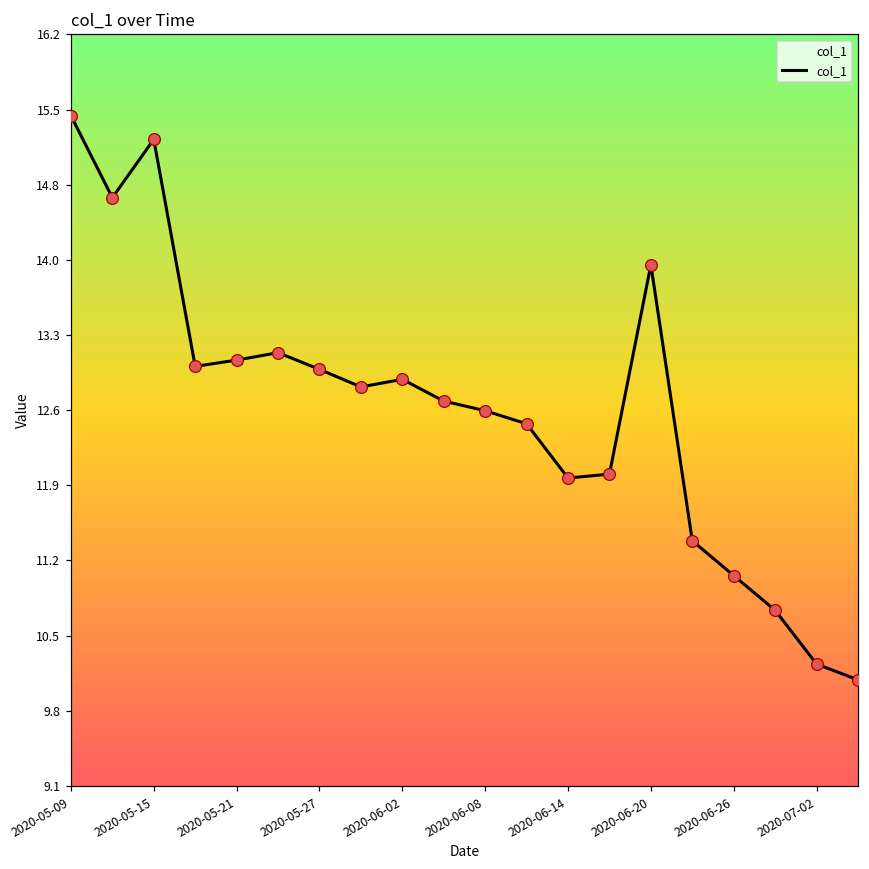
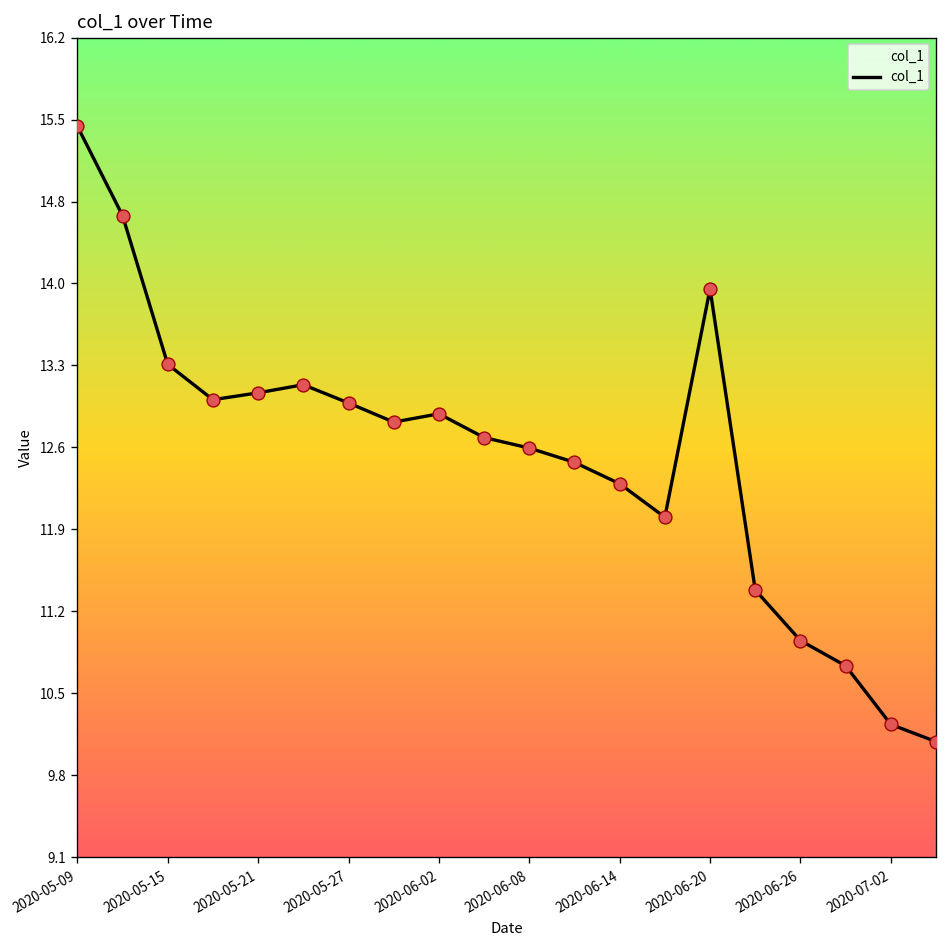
  {
    "2020-05-09": 15.4,
-   "2020-05-15": 15.2,
+   "2020-05-15": 13.3,
    "2020-05-21": 13.1,
    "2020-05-27": 13.0,
    "2020-06-02": 12.9,
    "2020-06-08": 12.6,
-   "2020-06-14": 12.0,
+   "2020-06-14": 12.3,
    "2020-06-20": 14.0,
-   "2020-06-26": 11.1,
+   "2020-06-26": 10.9,
    "2020-07-02": 10.2
  }
